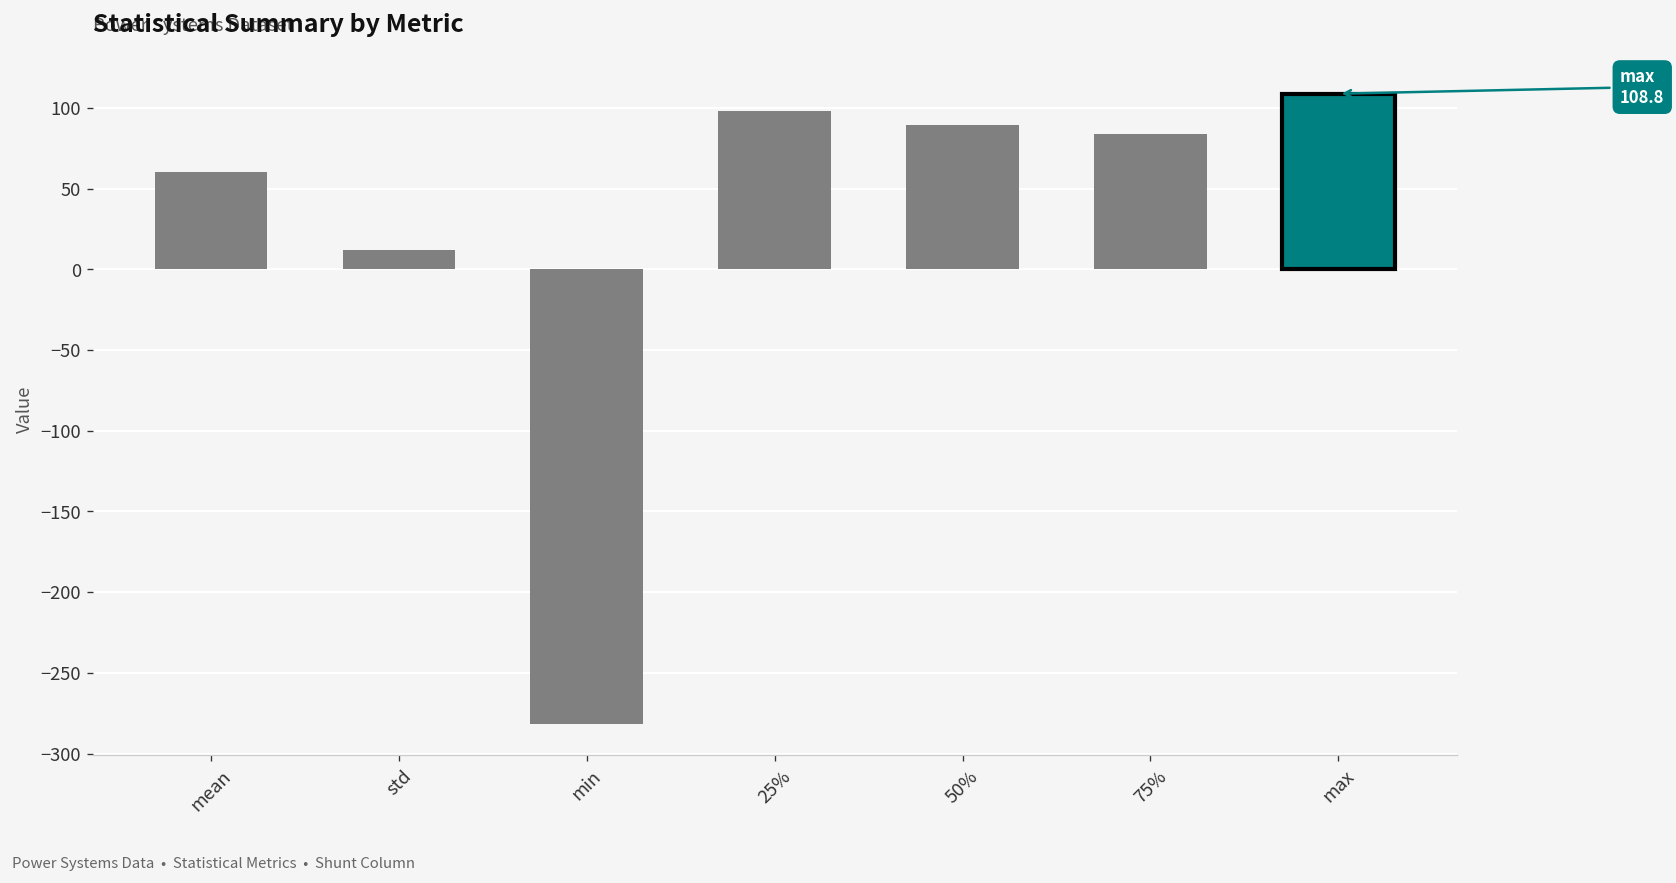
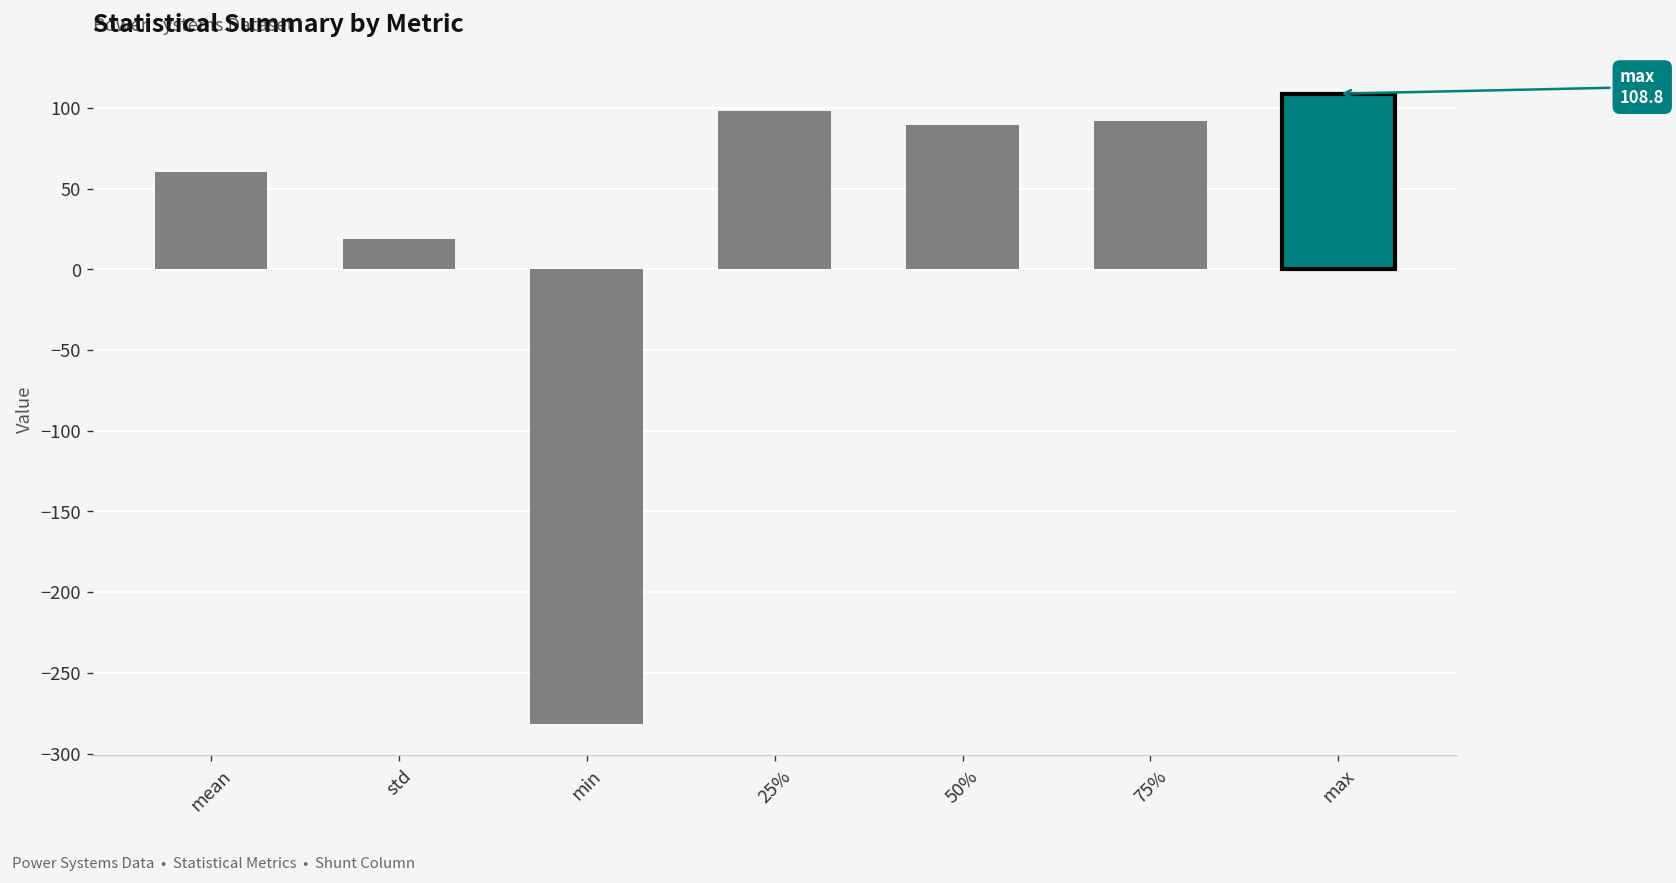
  {
    "mean": 60,
-   "std": 12,
+   "std": 19,
    "min": -282,
    "25%": 98,
    "50%": 90,
-   "75%": 84,
+   "75%": 92,
    "max": 109
  }
